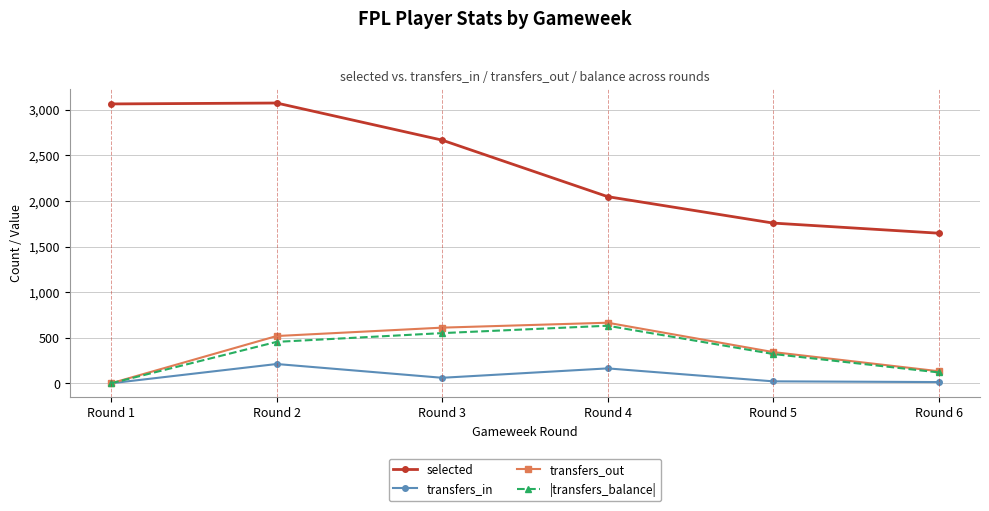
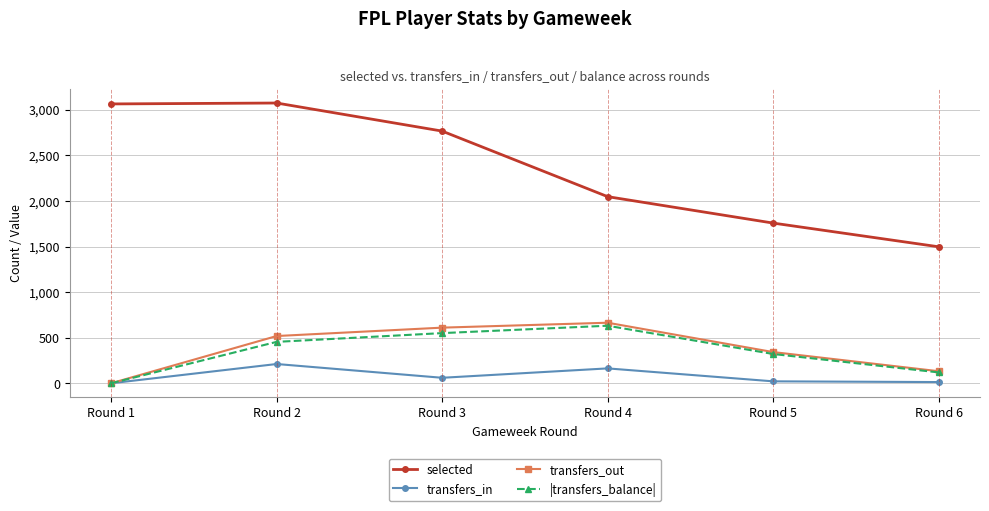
  {
    "selected": {
      "Round 1": "3,100",
      "Round 2": "3,100",
-     "Round 3": "2,700",
+     "Round 3": "2,800",
      "Round 4": "2,000",
      "Round 5": "1,800",
-     "Round 6": "1,600"
+     "Round 6": "1,500"
    },
    "transfers_in": {
      "Round 2": "200",
      "Round 3": "100",
      "Round 4": "200",
      "Round 5": "0",
      "Round 6": "0"
    },
    "transfers_out": {
      "Round 2": "500",
      "Round 3": "600",
      "Round 4": "700"
    },
    "|transfers_balance|": {
      "Round 2": "500",
      "Round 3": "600",
      "Round 4": "600"
    }
  }
